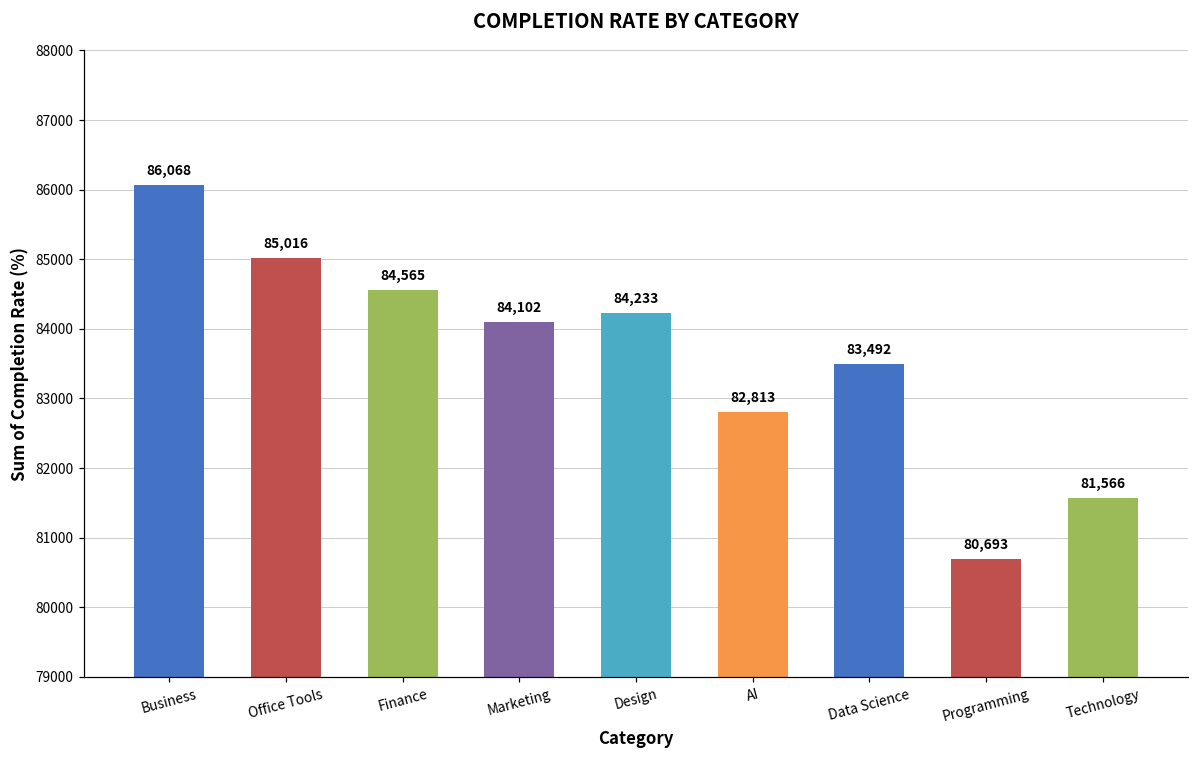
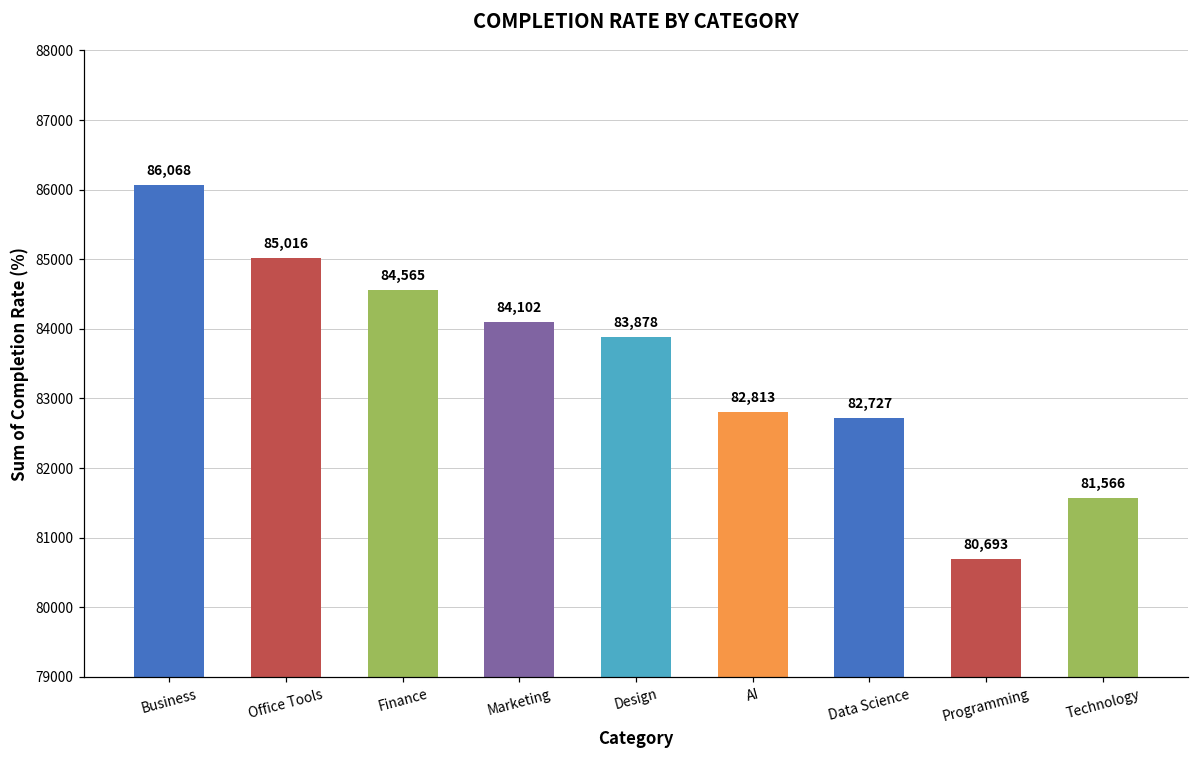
  {
    "Business": "86,068",
    "Office Tools": "85,016",
    "Finance": "84,565",
    "Marketing": "84,102",
-   "Design": "84,233",
+   "Design": "83,878",
    "AI": "82,813",
-   "Data Science": "83,492",
+   "Data Science": "82,727",
    "Programming": "80,693",
    "Technology": "81,566"
  }
